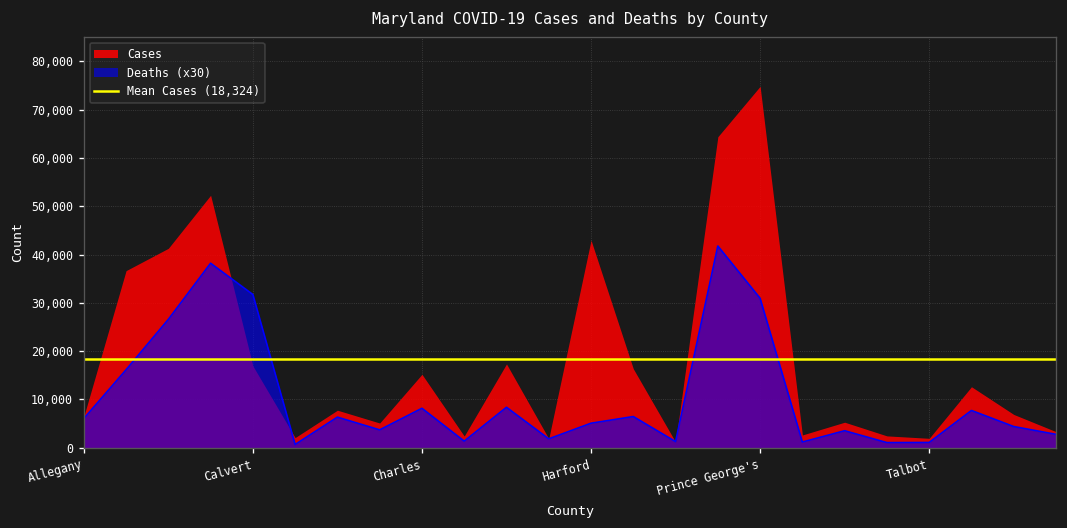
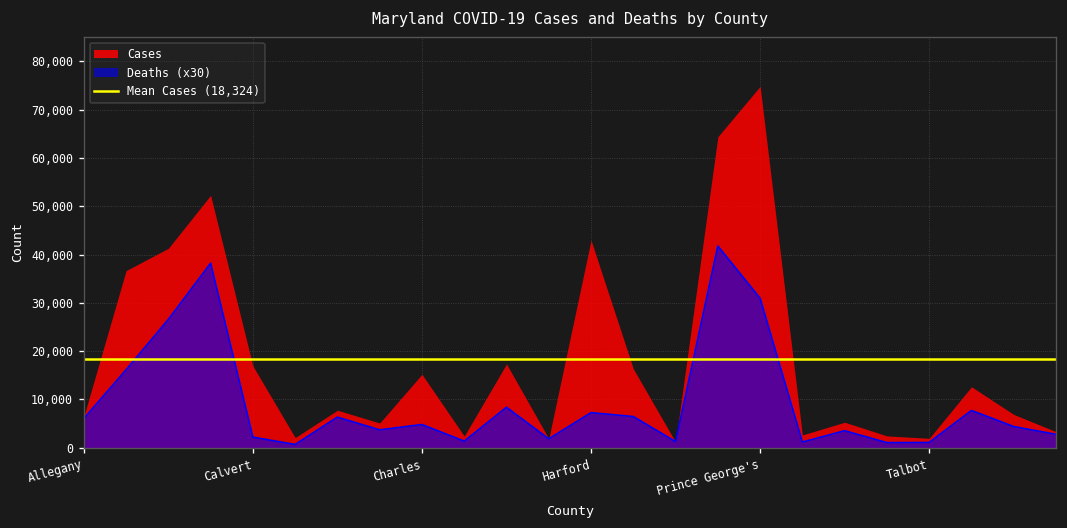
  {
    "Cases": {
      "Calvert": "17,000",
      "Charles": "15,000",
      "Harford": "43,000",
      "Prince George's": "75,000",
      "Talbot": "2,000"
    },
    "Deaths (x30)": {
-     "Calvert": "32,000",
-     "Charles": "8,000",
-     "Harford": "5,000",
+     "Calvert": "2,000",
+     "Charles": "5,000",
+     "Harford": "7,000",
      "Prince George's": "31,000",
      "Talbot": "1,000"
    }
  }
